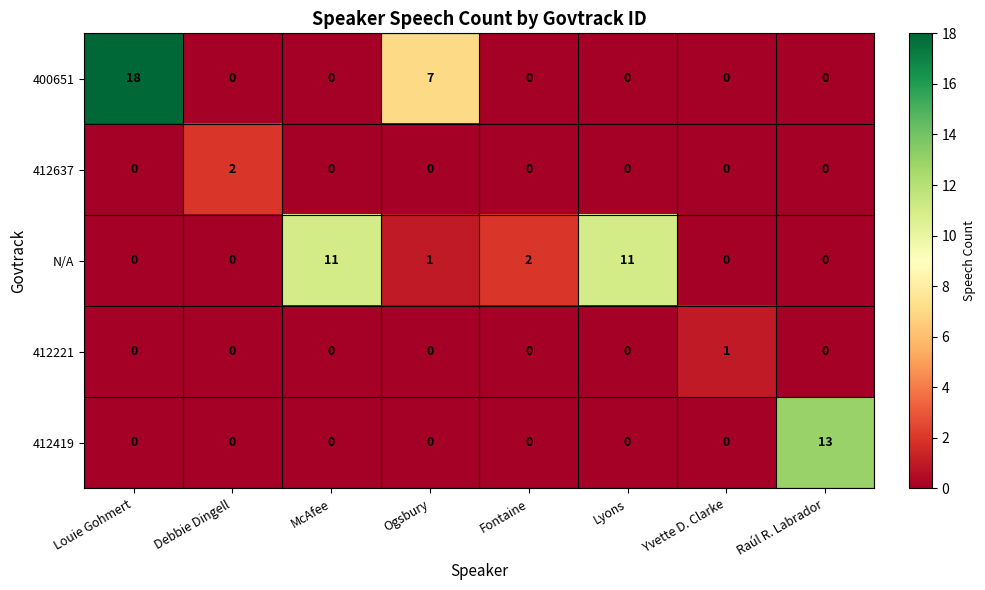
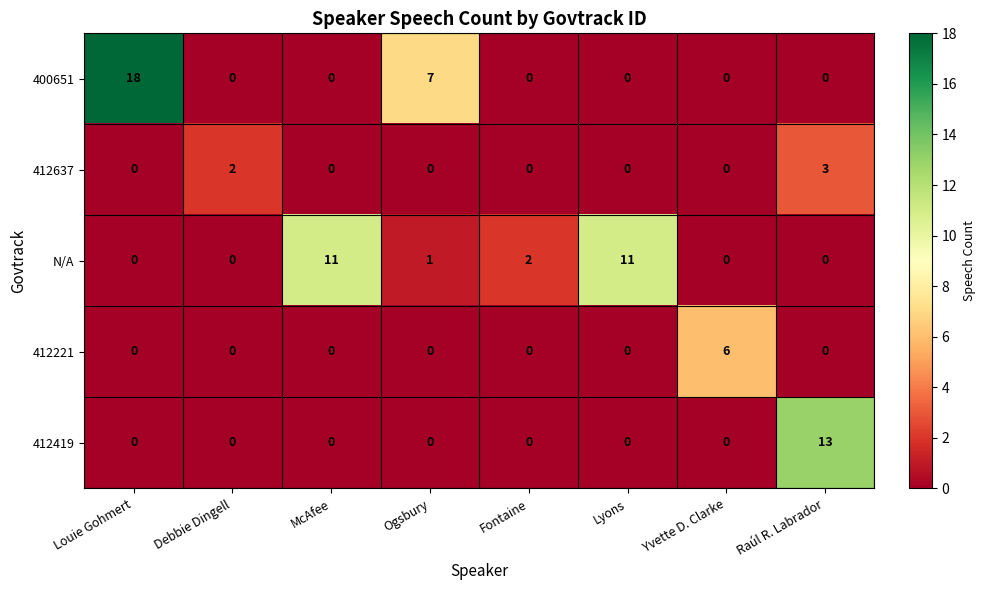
  {
    "400651": {
      "Louie Gohmert": 18,
      "Debbie Dingell": 0,
      "McAfee": 0,
      "Ogsbury": 7,
      "Fontaine": 0,
      "Lyons": 0,
      "Yvette D. Clarke": 0,
      "Raúl R. Labrador": 0
    },
    "412637": {
      "Louie Gohmert": 0,
      "Debbie Dingell": 2,
      "McAfee": 0,
      "Ogsbury": 0,
      "Fontaine": 0,
      "Lyons": 0,
      "Yvette D. Clarke": 0,
-     "Raúl R. Labrador": 0
+     "Raúl R. Labrador": 3
    },
    "N/A": {
      "Louie Gohmert": 0,
      "Debbie Dingell": 0,
      "McAfee": 11,
      "Ogsbury": 1,
      "Fontaine": 2,
      "Lyons": 11,
      "Yvette D. Clarke": 0,
      "Raúl R. Labrador": 0
    },
    "412221": {
      "Louie Gohmert": 0,
      "Debbie Dingell": 0,
      "McAfee": 0,
      "Ogsbury": 0,
      "Fontaine": 0,
      "Lyons": 0,
-     "Yvette D. Clarke": 1,
+     "Yvette D. Clarke": 6,
      "Raúl R. Labrador": 0
    },
    "412419": {
      "Louie Gohmert": 0,
      "Debbie Dingell": 0,
      "McAfee": 0,
      "Ogsbury": 0,
      "Fontaine": 0,
      "Lyons": 0,
      "Yvette D. Clarke": 0,
      "Raúl R. Labrador": 13
    }
  }
